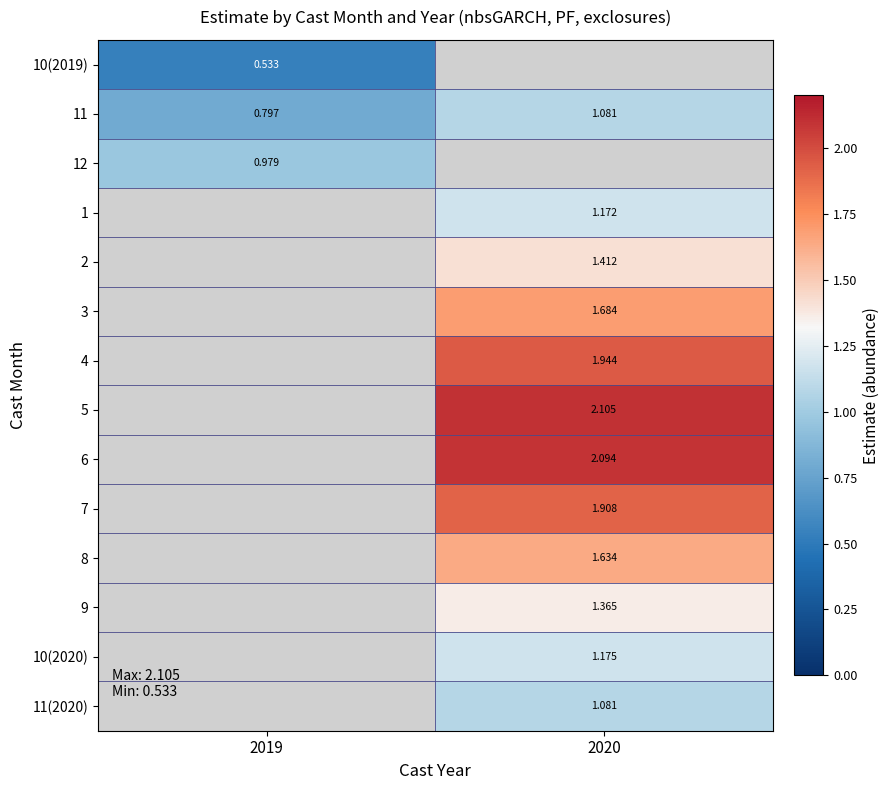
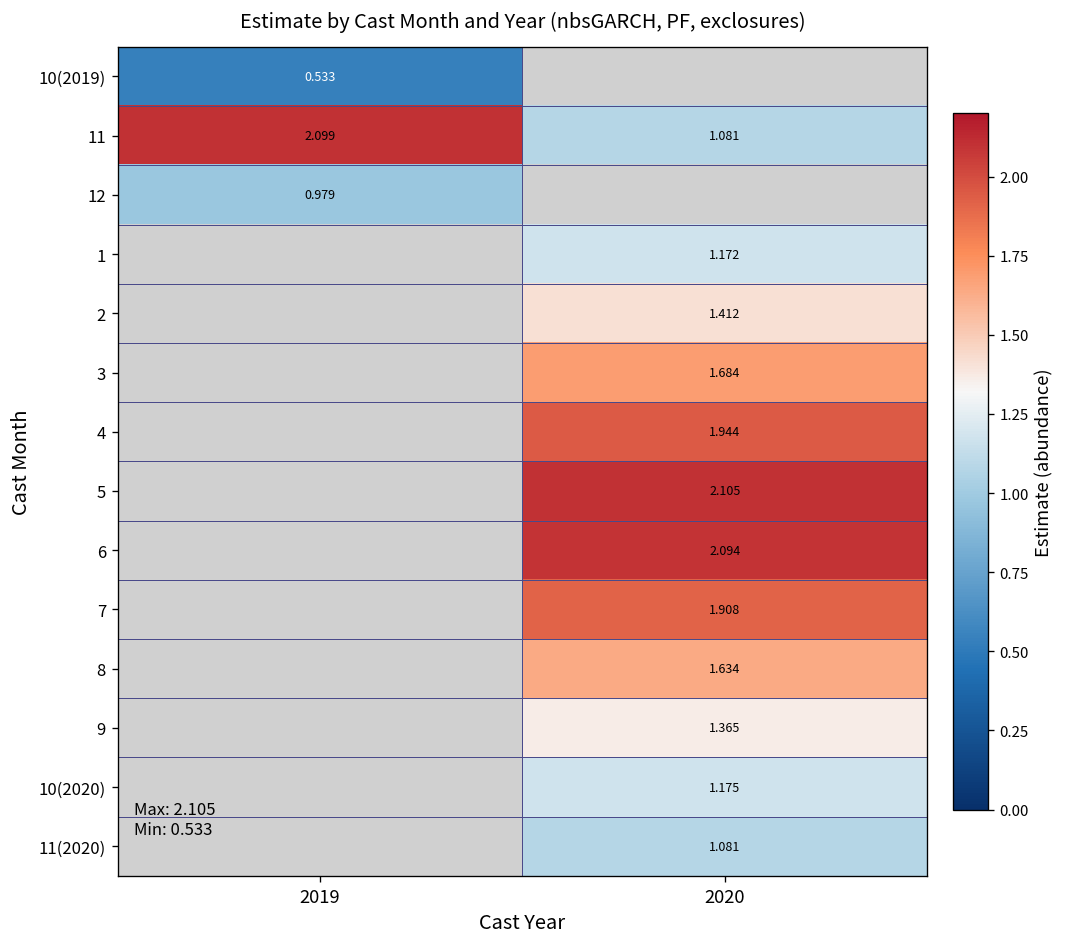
  {
    "10(2019)": {
      "2019": 0.533
    },
    "11": {
-     "2019": 0.797,
+     "2019": 2.099,
      "2020": 1.081
    },
    "12": {
      "2019": 0.979
    },
    "1": {
      "2020": 1.172
    },
    "2": {
      "2020": 1.412
    },
    "3": {
      "2020": 1.684
    },
    "4": {
      "2020": 1.944
    },
    "5": {
      "2020": 2.105
    },
    "6": {
      "2020": 2.094
    },
    "7": {
      "2020": 1.908
    },
    "8": {
      "2020": 1.634
    },
    "9": {
      "2020": 1.365
    },
    "10(2020)": {
      "2020": 1.175
    },
    "11(2020)": {
      "2020": 1.081
    }
  }
